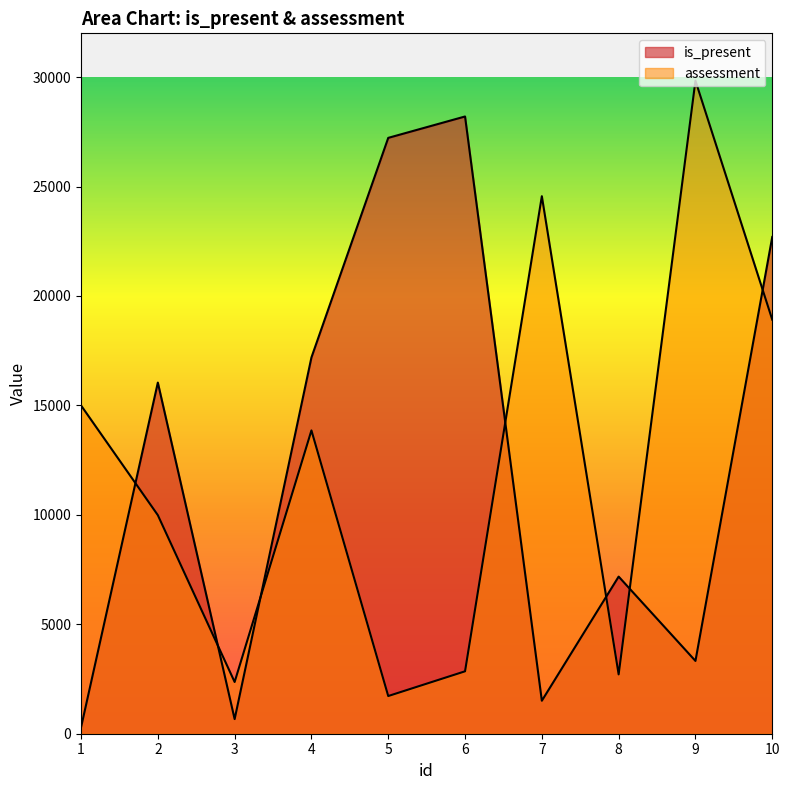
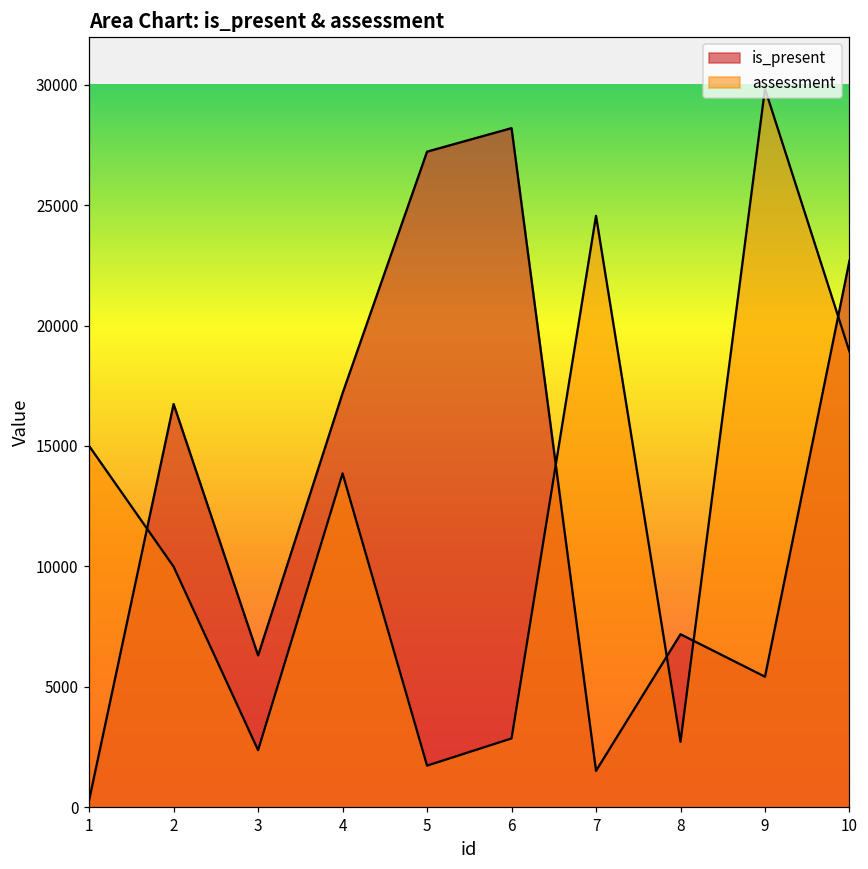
  {
    "is_present": {
      "1": 300,
-     "2": 16000,
-     "3": 700,
+     "2": 16700,
+     "3": 6300,
      "4": 17200,
      "5": 27200,
      "6": 28200,
      "7": 1500,
      "8": 7200,
-     "9": 3300,
+     "9": 5400,
      "10": 22700
    },
    "assessment": {
      "1": 15000,
      "2": 10000,
      "3": 2400,
      "4": 13900,
      "5": 1700,
      "6": 2900,
      "7": 24600,
      "8": 2700,
      "10": 18900
    }
  }
